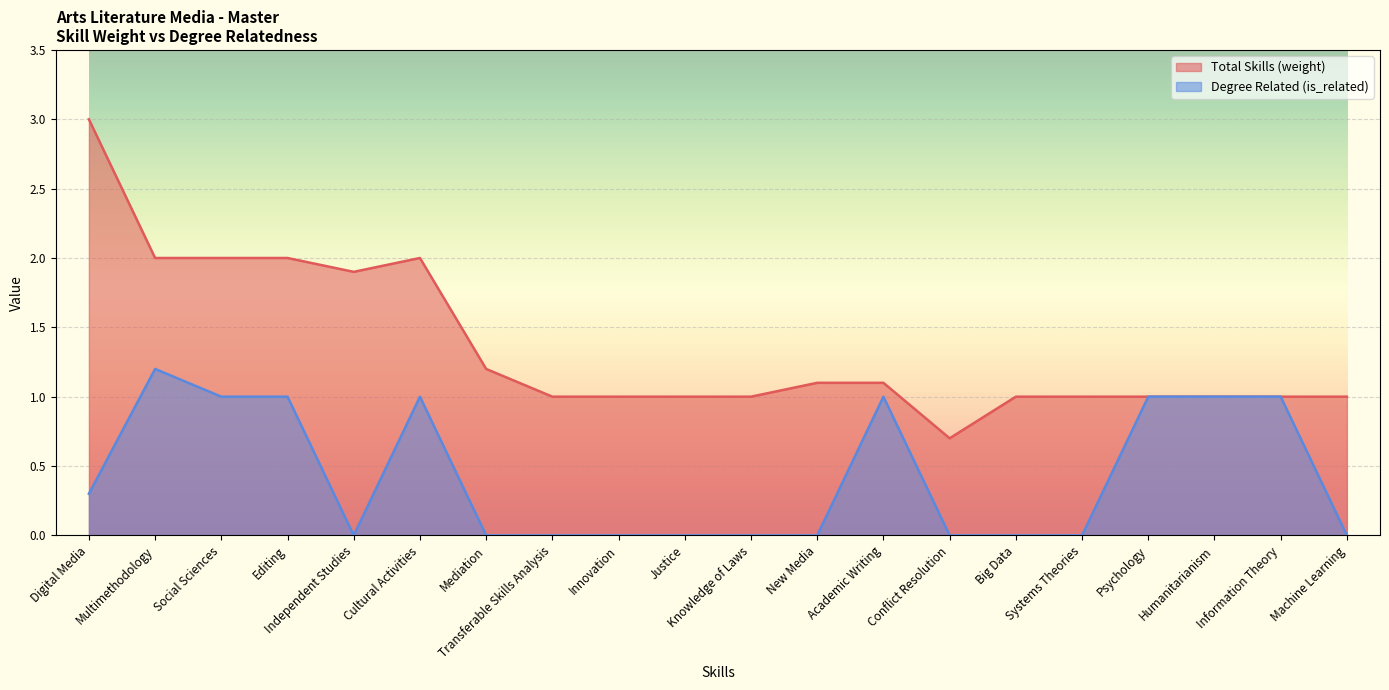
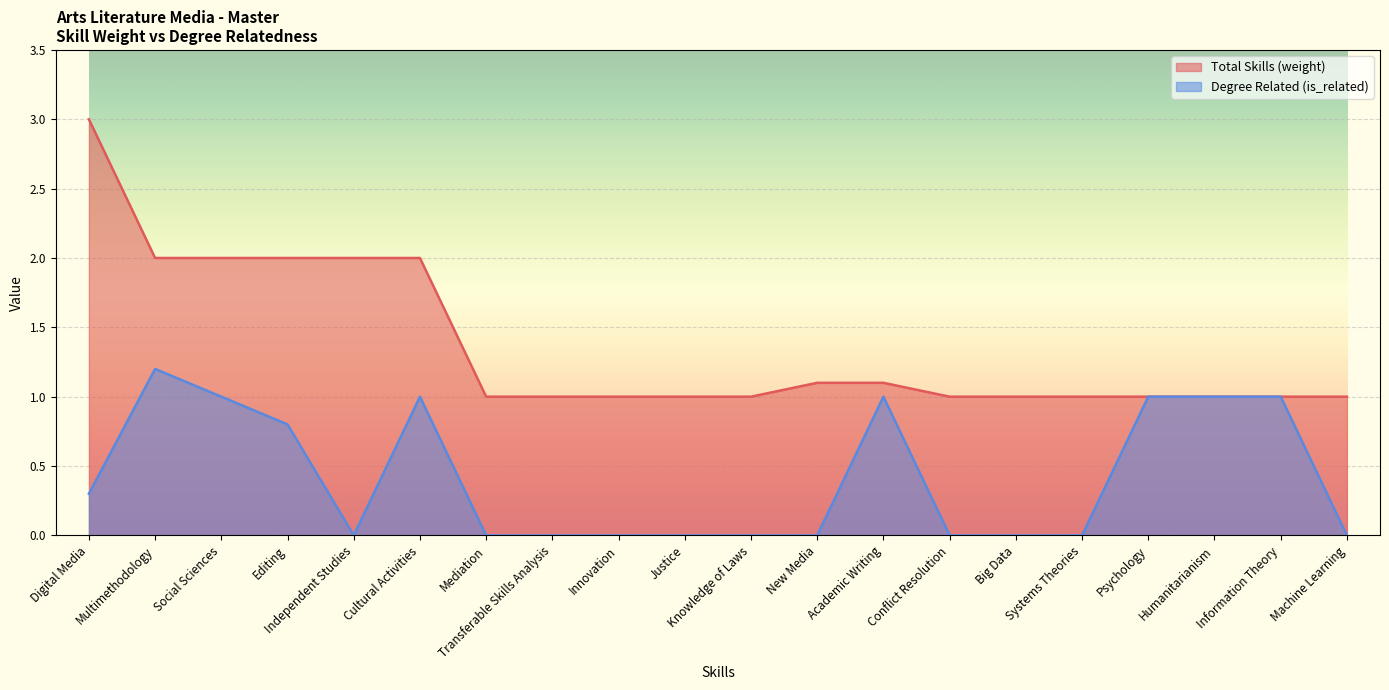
  {
    "Total Skills (weight)": {
      "Digital Media": 3.0,
      "Multimethodology": 2.0,
      "Social Sciences": 2.0,
      "Editing": 2.0,
-     "Independent Studies": 1.9,
+     "Independent Studies": 2.0,
      "Cultural Activities": 2.0,
-     "Mediation": 1.2,
+     "Mediation": 1.0,
      "Transferable Skills Analysis": 1.0,
      "Innovation": 1.0,
      "Justice": 1.0,
      "Knowledge of Laws": 1.0,
      "New Media": 1.1,
      "Academic Writing": 1.1,
-     "Conflict Resolution": 0.7,
+     "Conflict Resolution": 1.0,
      "Big Data": 1.0,
      "Systems Theories": 1.0,
      "Machine Learning": 1.0
    },
    "Degree Related (is_related)": {
      "Digital Media": 0.3,
      "Multimethodology": 1.2,
      "Social Sciences": 1.0,
-     "Editing": 1.0,
+     "Editing": 0.8,
      "Independent Studies": 0.0,
      "Cultural Activities": 1.0,
      "Mediation": 0.0,
      "Transferable Skills Analysis": 0.0,
      "Innovation": 0.0,
      "Justice": 0.0,
      "Knowledge of Laws": 0.0,
      "New Media": 0.0,
      "Academic Writing": 1.0,
      "Conflict Resolution": 0.0,
      "Big Data": 0.0,
      "Systems Theories": 0.0,
      "Machine Learning": 0.0
    }
  }
